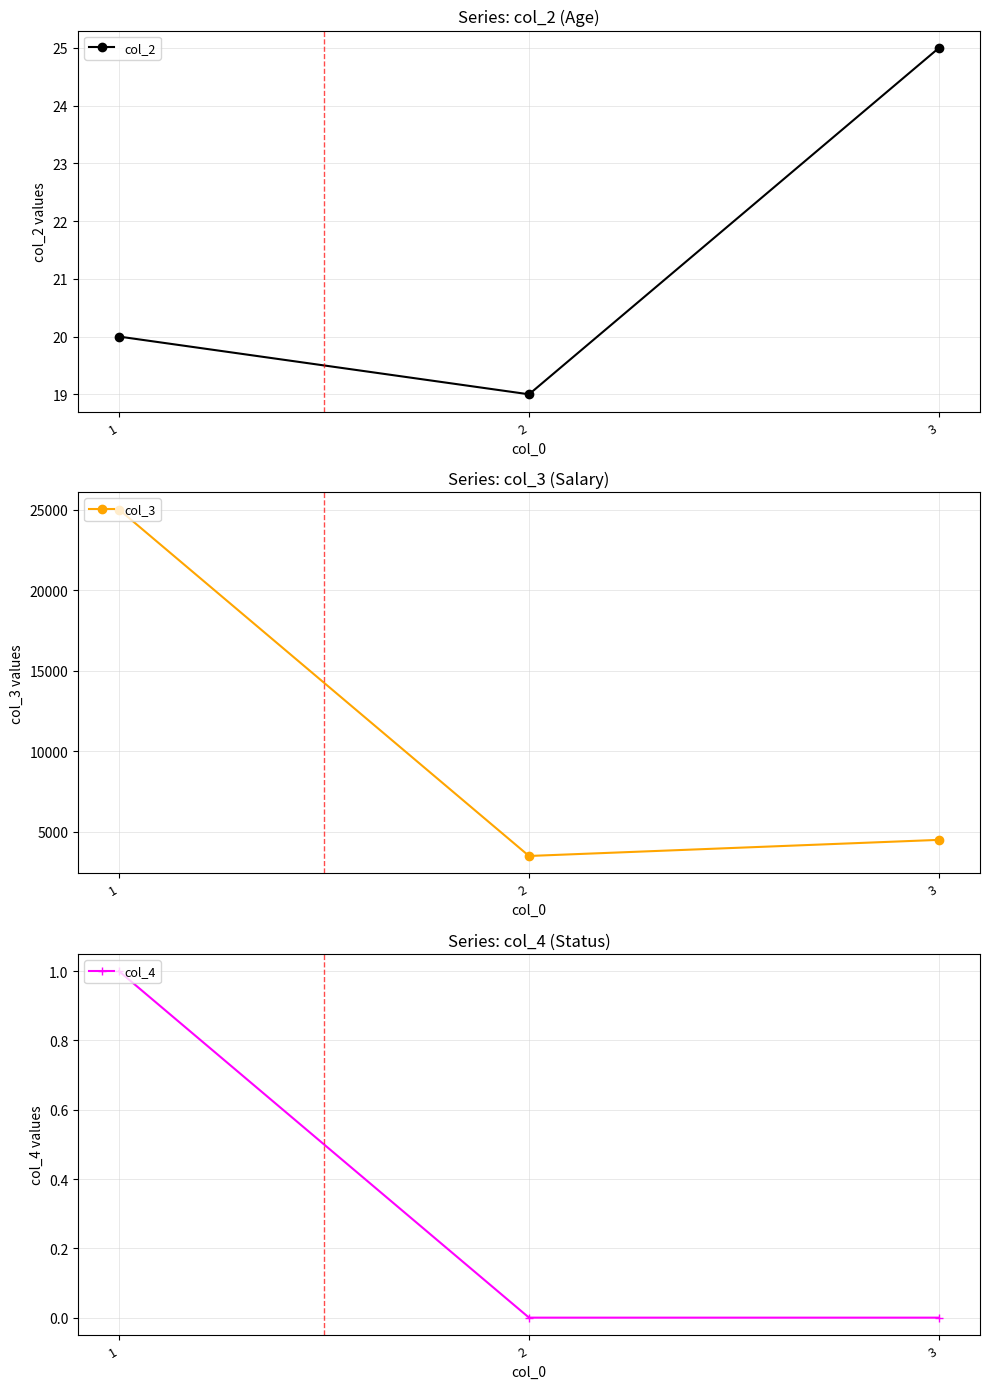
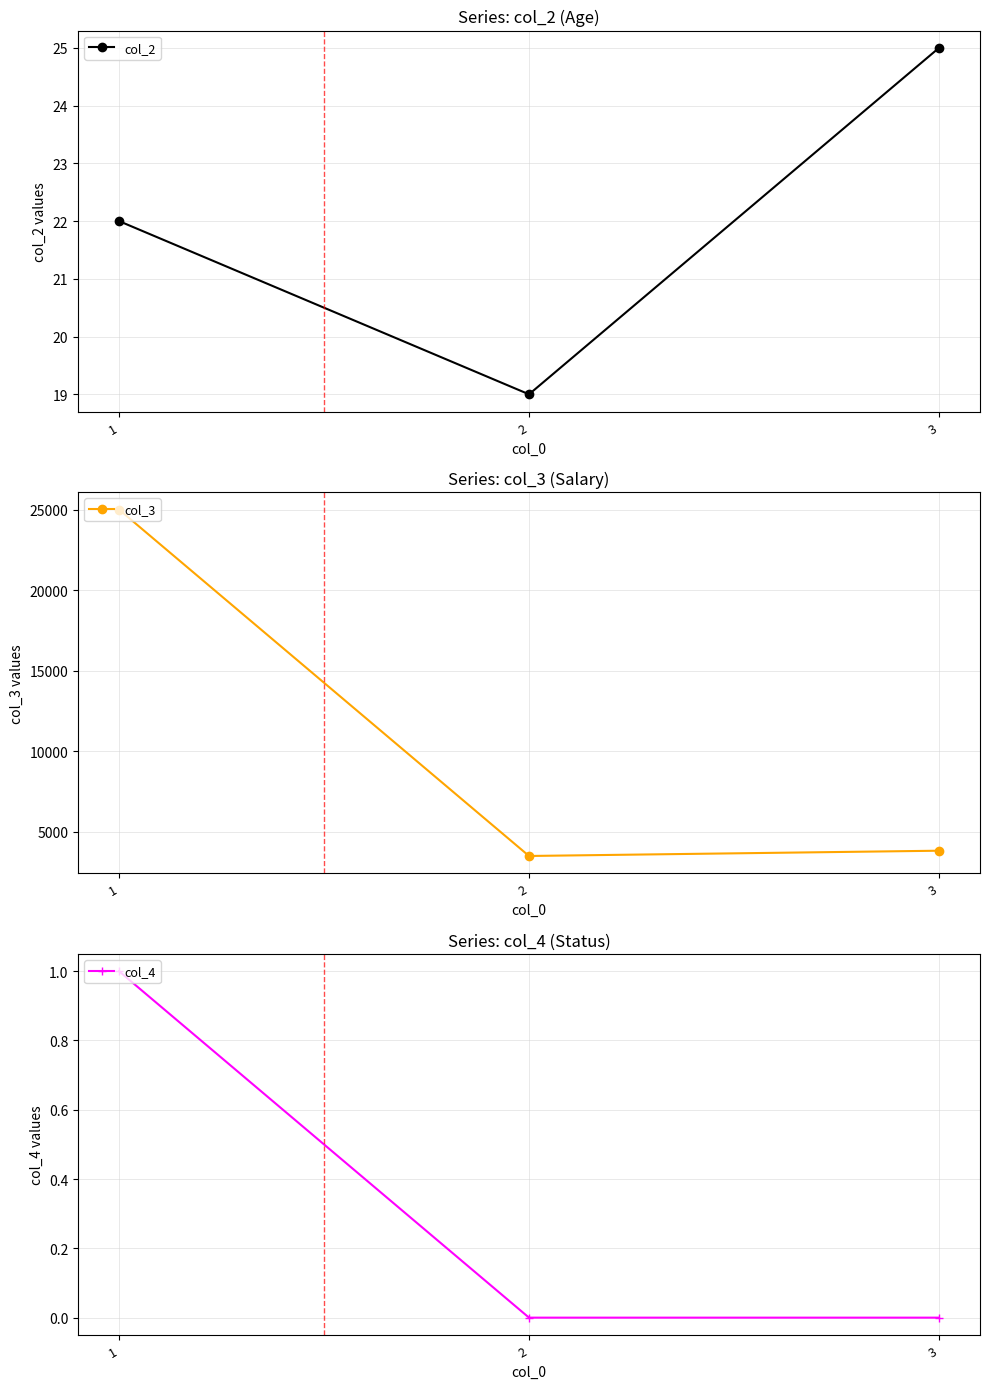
  {
    "Series: col_2 (Age)": {
-     "1": 20,
+     "1": 22,
      "2": 19,
      "3": 25
    },
    "Series: col_3 (Salary)": {
      "2": 3500,
-     "3": 4500
+     "3": 3800
    },
    "Series: col_4 (Status)": {
      "2": 0.00,
      "3": 0.00
    }
  }
